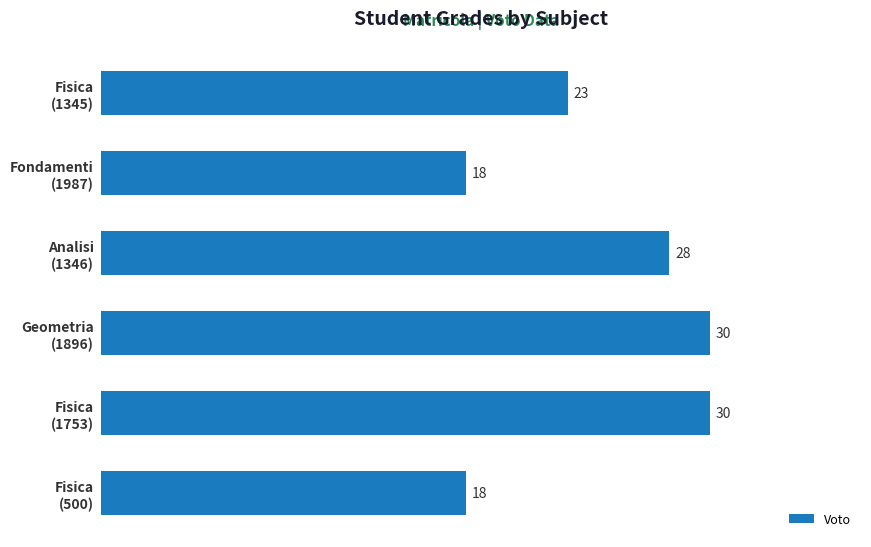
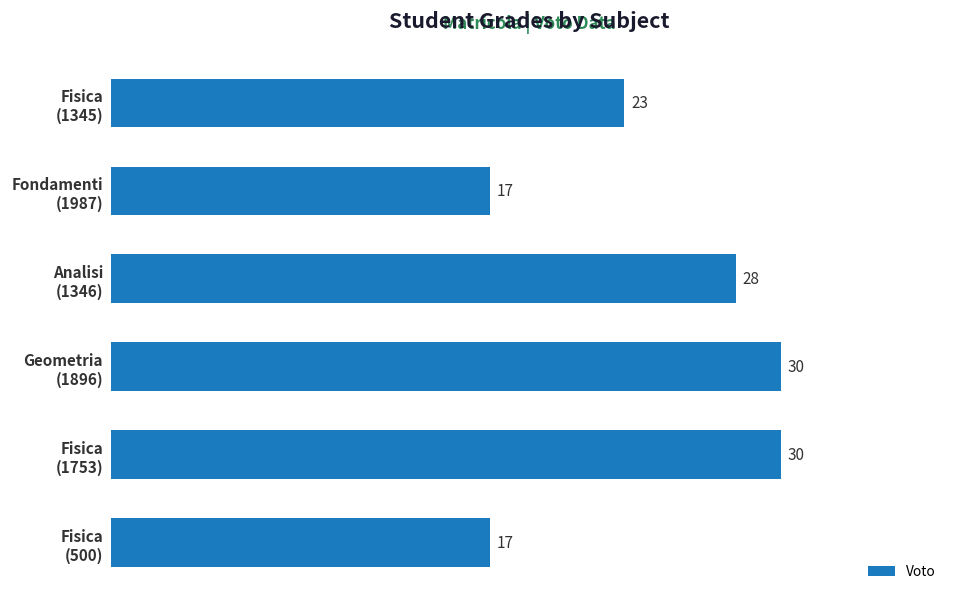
  {
    "Fisica (1345)": 23,
-   "Fondamenti (1987)": 18,
+   "Fondamenti (1987)": 17,
    "Analisi (1346)": 28,
    "Geometria (1896)": 30,
    "Fisica (1753)": 30,
-   "Fisica (500)": 18
+   "Fisica (500)": 17
  }
